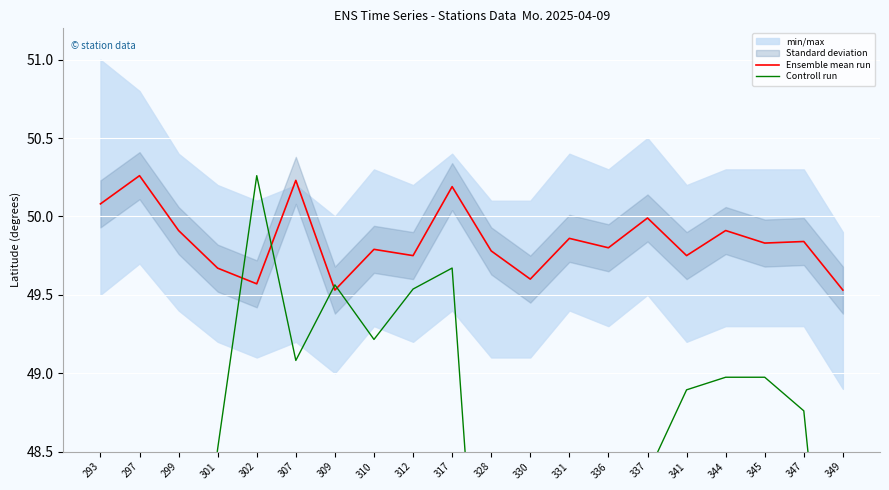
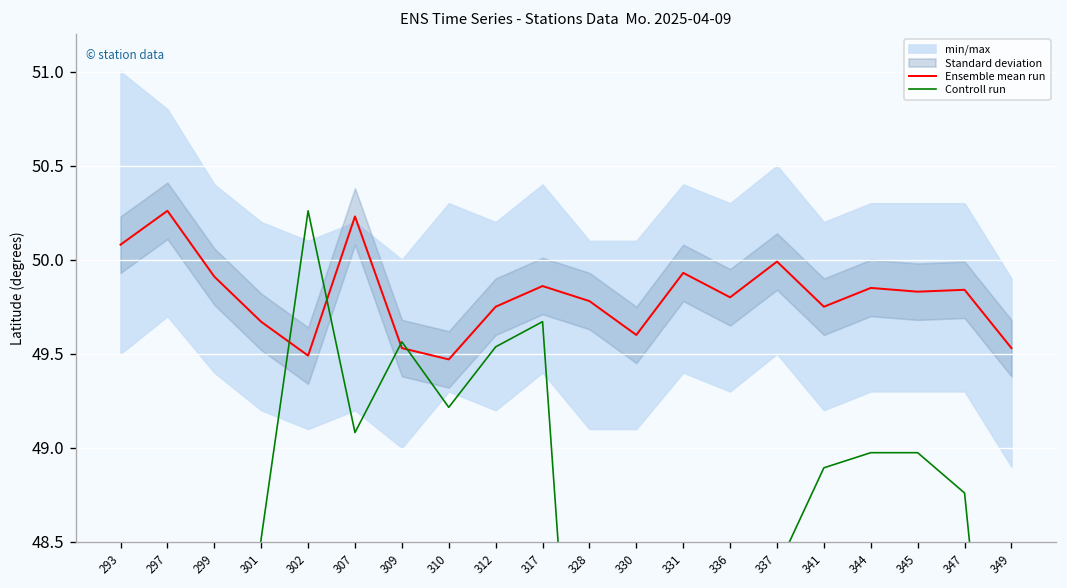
  {
    "Ensemble mean run": {
      "293": 50.08,
      "297": 50.26,
      "299": 49.91,
      "301": 49.67,
-     "302": 49.57,
+     "302": 49.49,
      "307": 50.23,
      "309": 49.53,
-     "310": 49.79,
+     "310": 49.47,
      "312": 49.75,
-     "317": 50.19,
+     "317": 49.86,
      "328": 49.78,
      "330": 49.60,
-     "331": 49.86,
+     "331": 49.93,
      "336": 49.80,
      "337": 49.99,
      "341": 49.75,
-     "344": 49.91,
+     "344": 49.85,
      "345": 49.83,
      "347": 49.84,
      "349": 49.53
    },
    "Controll run": {
      "301": 48.52,
      "302": 50.26,
      "307": 49.08,
      "309": 49.56,
      "310": 49.22,
      "312": 49.54,
      "317": 49.67,
      "331": 48.49,
      "341": 48.89,
      "344": 48.97,
      "345": 48.97,
      "347": 48.76
    }
  }
